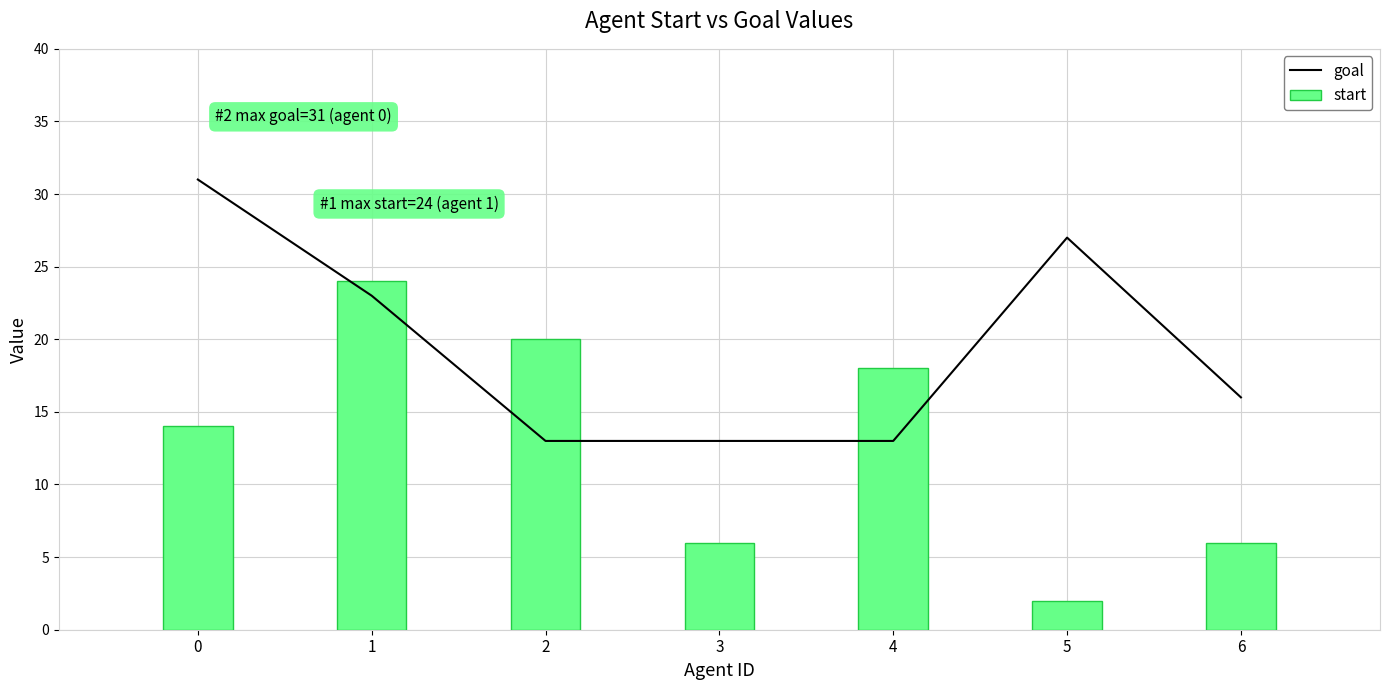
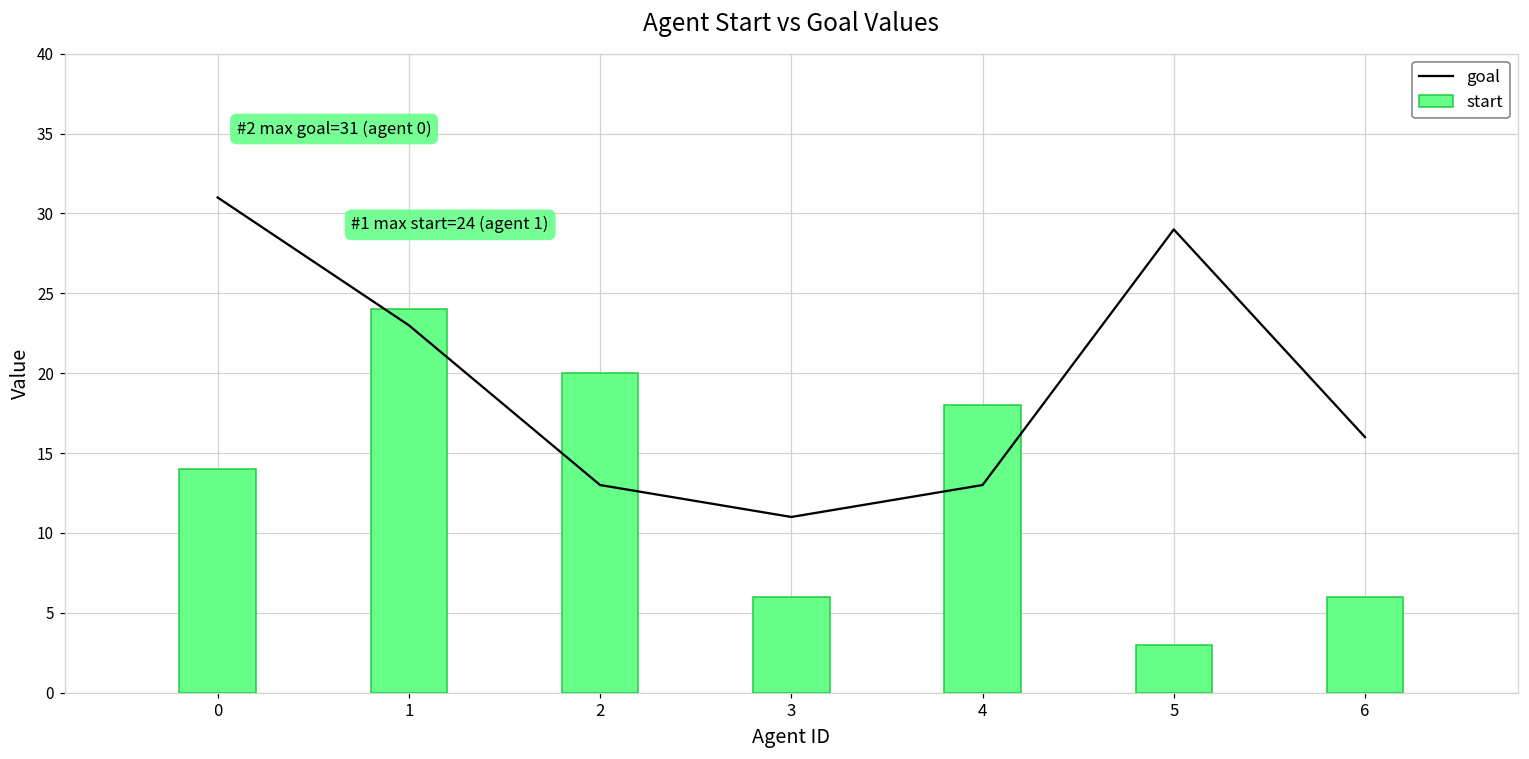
  {
    "start": {
      "0": 14,
      "1": 24,
      "2": 20,
      "3": 6,
      "4": 18,
-     "5": 2,
+     "5": 3,
      "6": 6
    },
    "goal": {
      "0": 31,
      "1": 23,
      "2": 13,
-     "3": 13,
+     "3": 11,
      "4": 13,
-     "5": 27,
+     "5": 29,
      "6": 16
    }
  }
